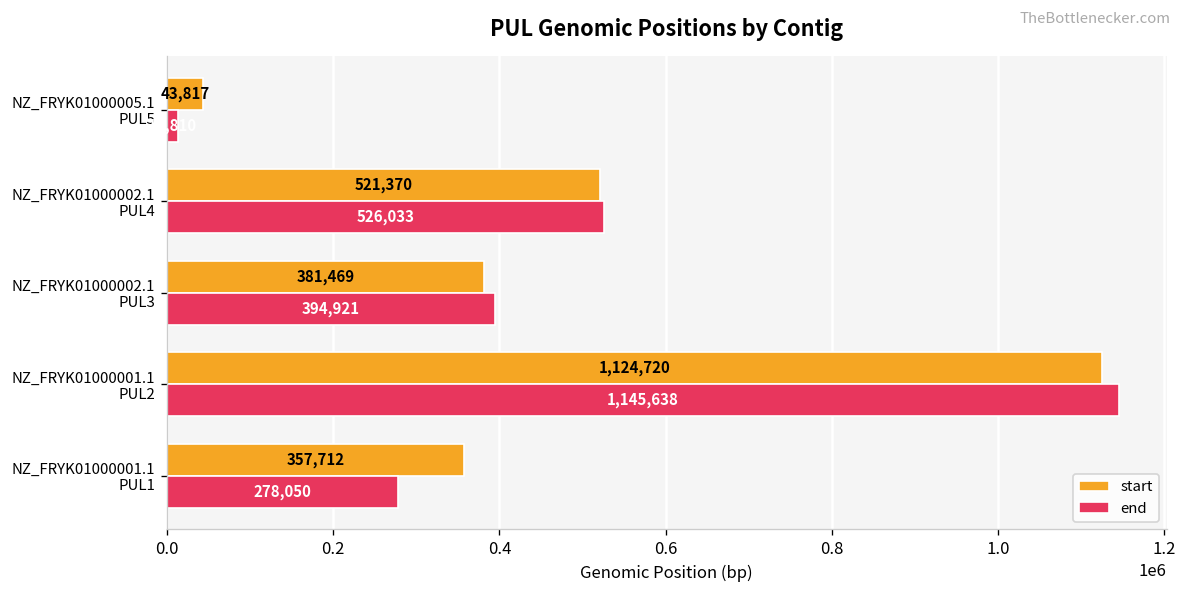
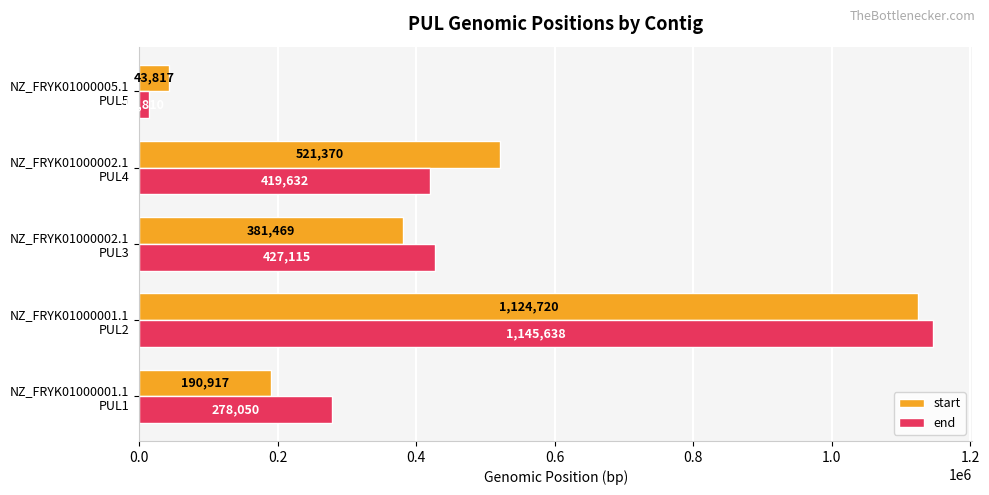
  {
    "start": {
      "NZ_FRYK01000005.1 PUL5": "43,817",
      "NZ_FRYK01000002.1 PUL4": "521,370",
      "NZ_FRYK01000002.1 PUL3": "381,469",
      "NZ_FRYK01000001.1 PUL2": "1,124,720",
-     "NZ_FRYK01000001.1 PUL1": "357,712"
+     "NZ_FRYK01000001.1 PUL1": "190,917"
    },
    "end": {
-     "NZ_FRYK01000002.1 PUL4": "526,033",
-     "NZ_FRYK01000002.1 PUL3": "394,921",
+     "NZ_FRYK01000002.1 PUL4": "419,632",
+     "NZ_FRYK01000002.1 PUL3": "427,115",
      "NZ_FRYK01000001.1 PUL2": "1,145,638",
      "NZ_FRYK01000001.1 PUL1": "278,050"
    }
  }
